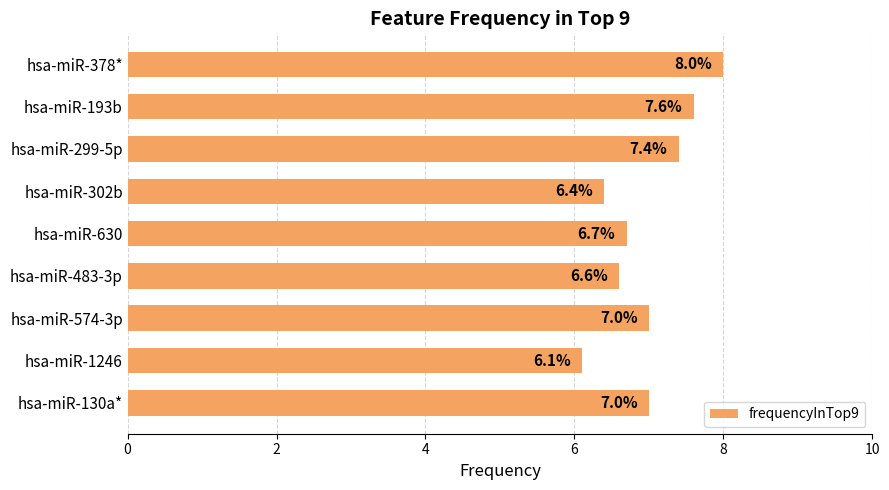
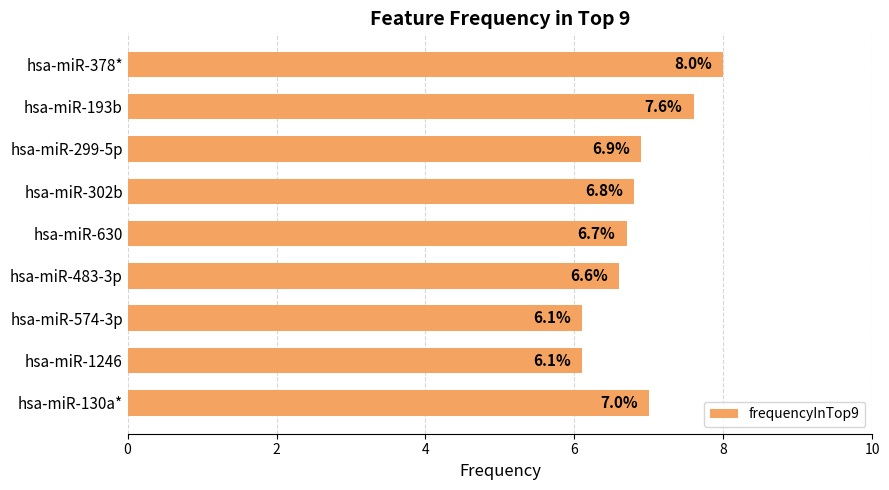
  {
    "hsa-miR-378*": "8.0%",
    "hsa-miR-193b": "7.6%",
-   "hsa-miR-299-5p": "7.4%",
-   "hsa-miR-302b": "6.4%",
+   "hsa-miR-299-5p": "6.9%",
+   "hsa-miR-302b": "6.8%",
    "hsa-miR-630": "6.7%",
    "hsa-miR-483-3p": "6.6%",
-   "hsa-miR-574-3p": "7.0%",
+   "hsa-miR-574-3p": "6.1%",
    "hsa-miR-1246": "6.1%",
    "hsa-miR-130a*": "7.0%"
  }
